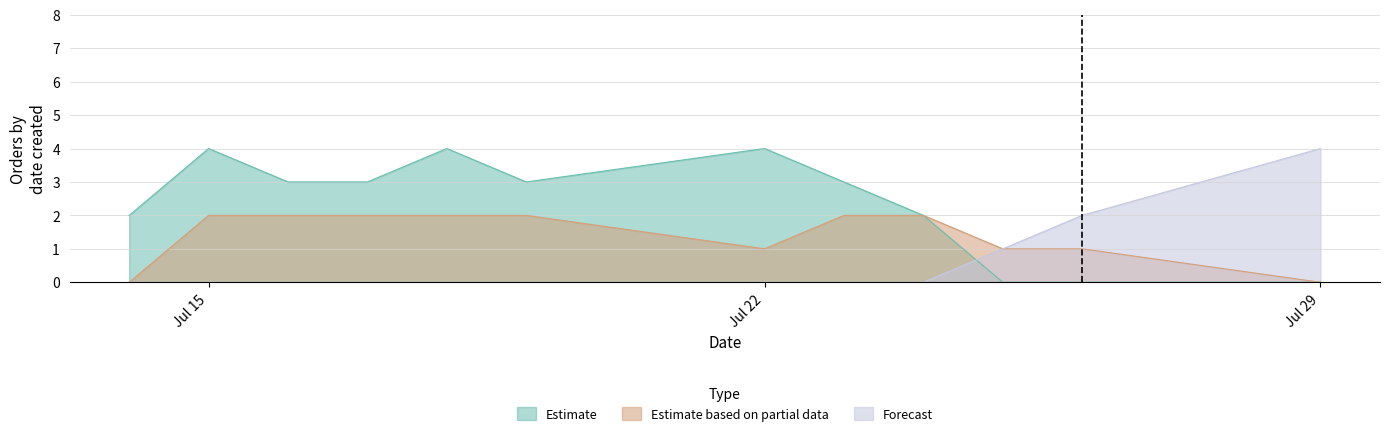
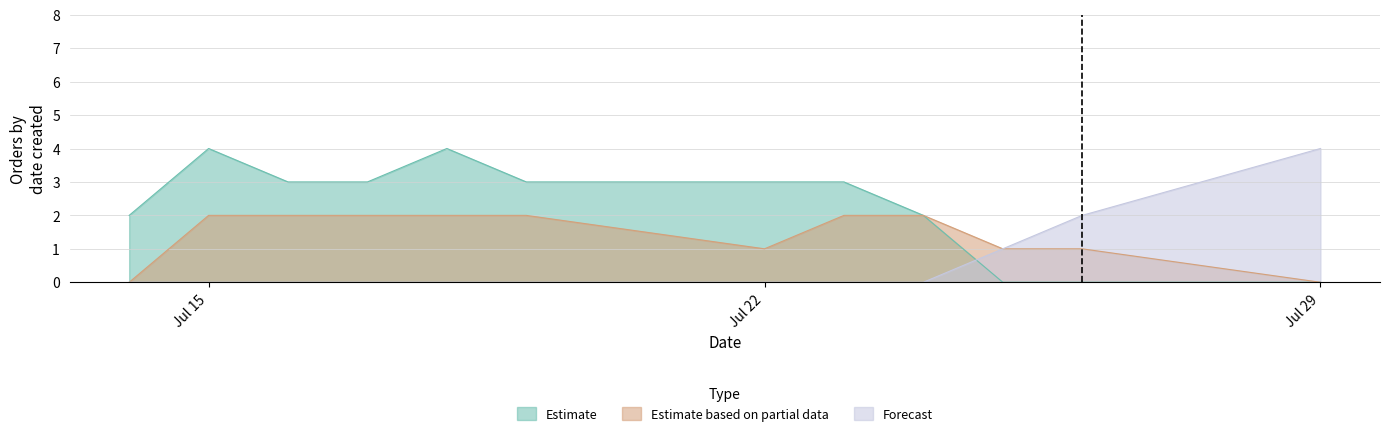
  {
    "Estimate": {
      "Jul 15": 4,
-     "Jul 22": 4
+     "Jul 22": 3
    },
    "Estimate based on partial data": {
      "Jul 15": 2,
      "Jul 22": 1
    },
    "Forecast": {
      "Jul 15": 0,
      "Jul 22": 0,
      "Jul 29": 4
    }
  }
